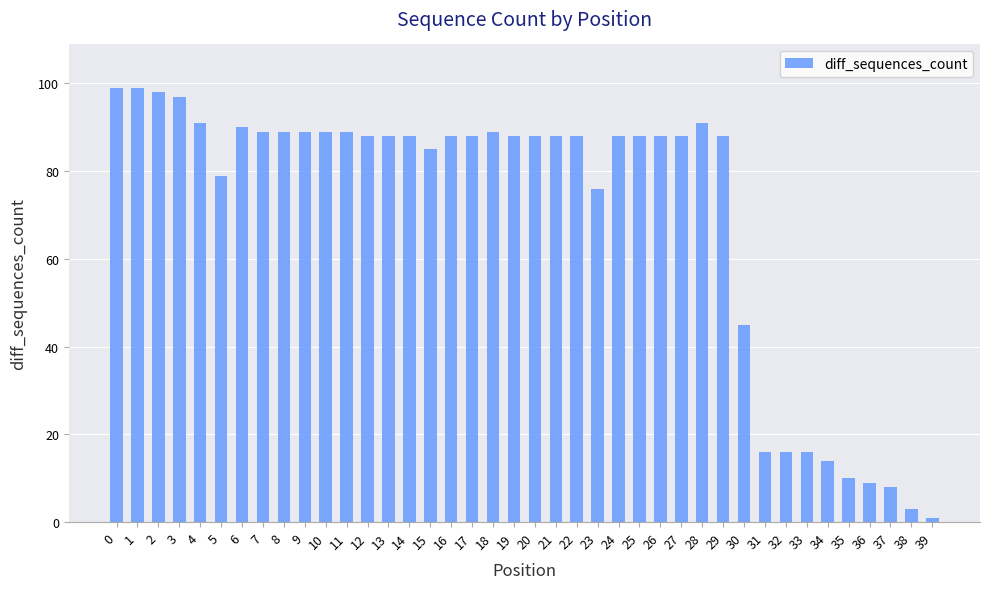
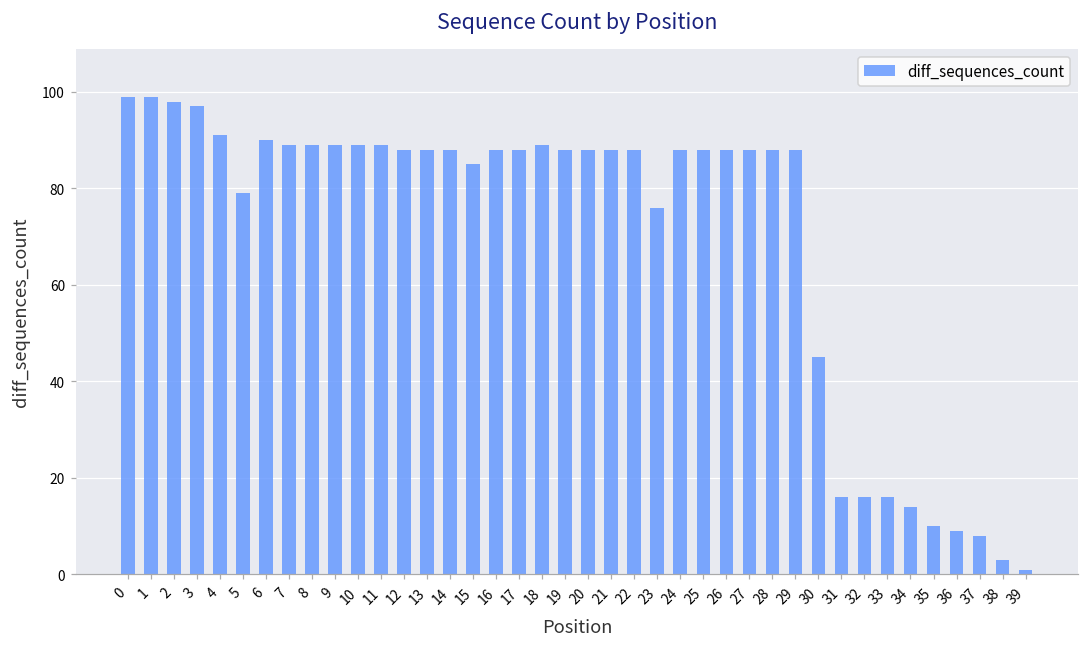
  {
    "0": 99,
    "1": 99,
    "2": 98,
    "3": 97,
    "4": 91,
    "5": 79,
    "6": 90,
    "7": 89,
    "8": 89,
    "9": 89,
    "10": 89,
    "11": 89,
    "12": 88,
    "13": 88,
    "14": 88,
    "15": 85,
    "16": 88,
    "17": 88,
    "18": 89,
    "19": 88,
    "20": 88,
    "21": 88,
    "22": 88,
    "23": 76,
    "24": 88,
    "25": 88,
    "26": 88,
    "27": 88,
-   "28": 91,
+   "28": 88,
    "29": 88,
    "30": 45,
    "31": 16,
    "32": 16,
    "33": 16,
    "34": 14,
    "35": 10,
    "36": 9,
    "37": 8,
    "38": 3,
    "39": 1
  }
